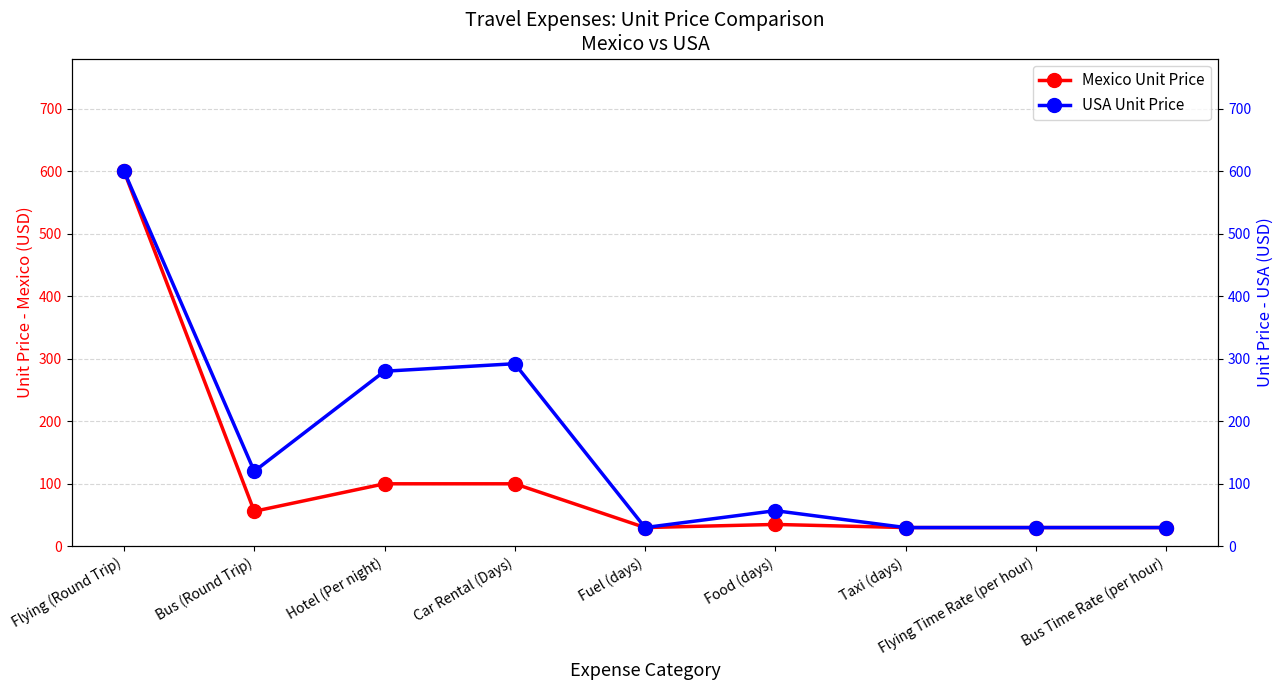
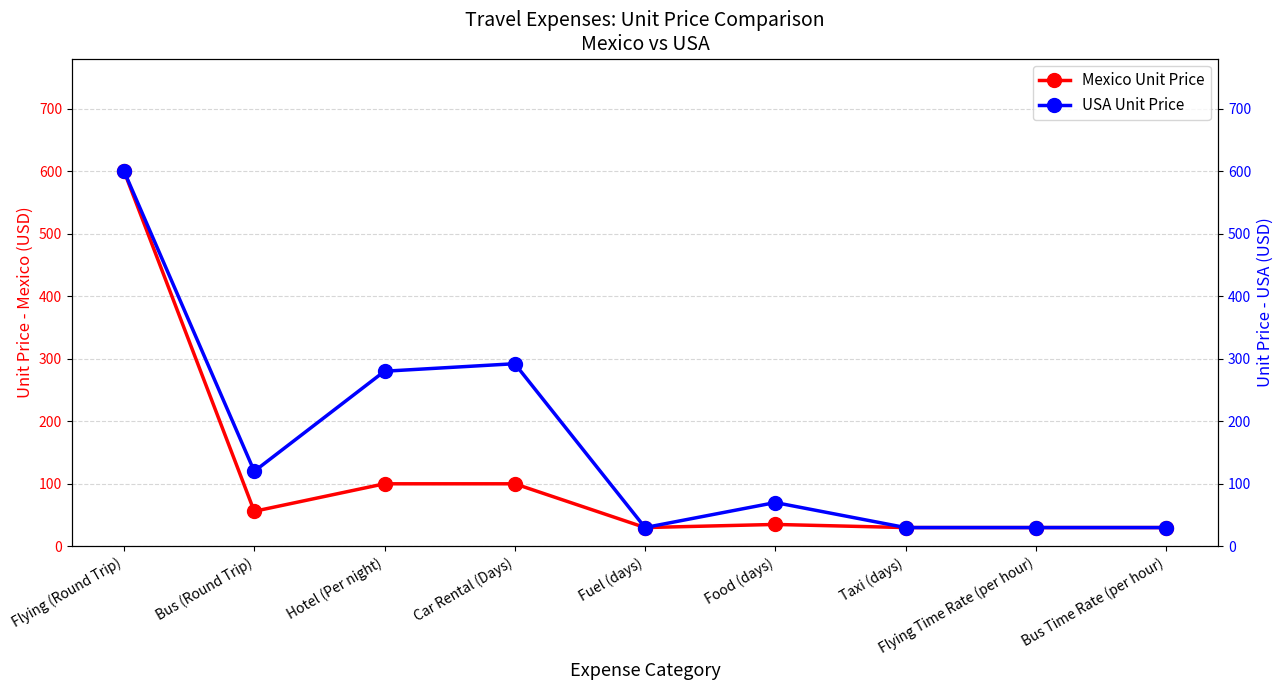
  {
    "Mexico Unit Price": {
      "Flying (Round Trip)": 600,
      "Bus (Round Trip)": 60,
      "Hotel (Per night)": 100,
      "Car Rental (Days)": 100,
      "Fuel (days)": 30,
      "Food (days)": 40,
      "Taxi (days)": 30,
      "Flying Time Rate (per hour)": 30,
      "Bus Time Rate (per hour)": 30
    },
    "USA Unit Price": {
      "Flying (Round Trip)": 600,
      "Bus (Round Trip)": 120,
      "Hotel (Per night)": 280,
      "Car Rental (Days)": 290,
      "Fuel (days)": 30,
-     "Food (days)": 60,
+     "Food (days)": 70,
      "Taxi (days)": 30,
      "Flying Time Rate (per hour)": 30,
      "Bus Time Rate (per hour)": 30
    }
  }
